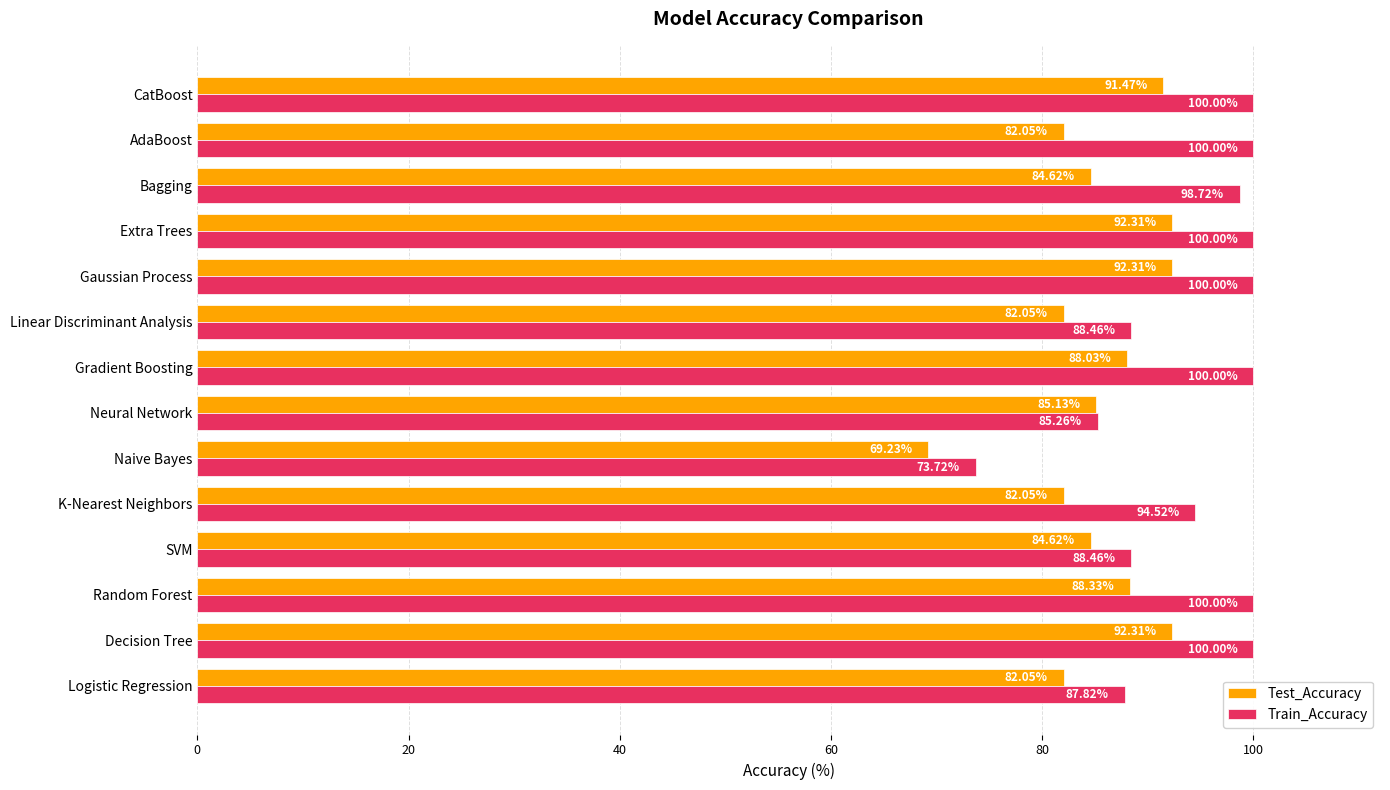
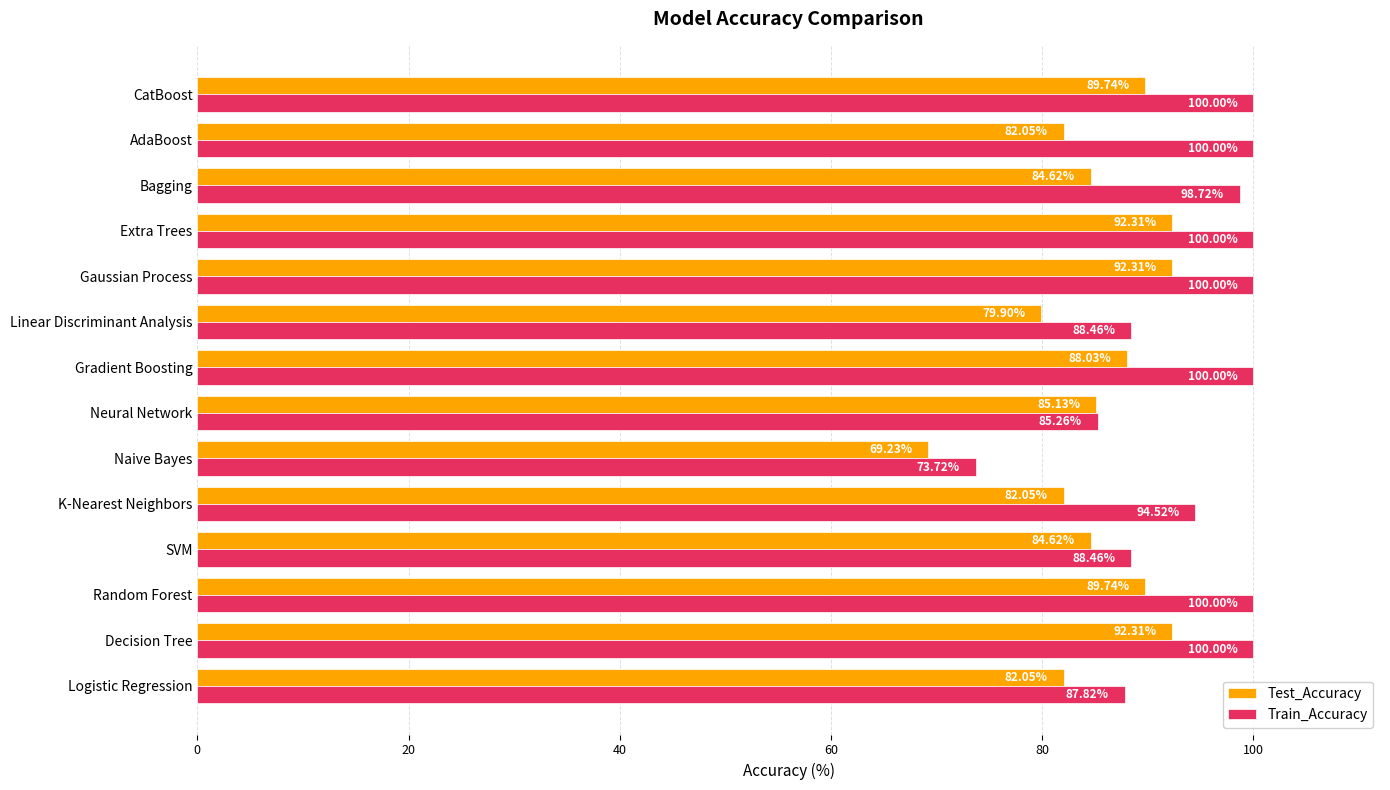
  {
    "Test_Accuracy": {
-     "CatBoost": "91.47%",
+     "CatBoost": "89.74%",
      "AdaBoost": "82.05%",
      "Bagging": "84.62%",
      "Extra Trees": "92.31%",
      "Gaussian Process": "92.31%",
-     "Linear Discriminant Analysis": "82.05%",
+     "Linear Discriminant Analysis": "79.90%",
      "Gradient Boosting": "88.03%",
      "Neural Network": "85.13%",
      "Naive Bayes": "69.23%",
      "K-Nearest Neighbors": "82.05%",
      "SVM": "84.62%",
-     "Random Forest": "88.33%",
+     "Random Forest": "89.74%",
      "Decision Tree": "92.31%",
      "Logistic Regression": "82.05%"
    },
    "Train_Accuracy": {
      "CatBoost": "100.00%",
      "AdaBoost": "100.00%",
      "Bagging": "98.72%",
      "Extra Trees": "100.00%",
      "Gaussian Process": "100.00%",
      "Linear Discriminant Analysis": "88.46%",
      "Gradient Boosting": "100.00%",
      "Neural Network": "85.26%",
      "Naive Bayes": "73.72%",
      "K-Nearest Neighbors": "94.52%",
      "SVM": "88.46%",
      "Random Forest": "100.00%",
      "Decision Tree": "100.00%",
      "Logistic Regression": "87.82%"
    }
  }
